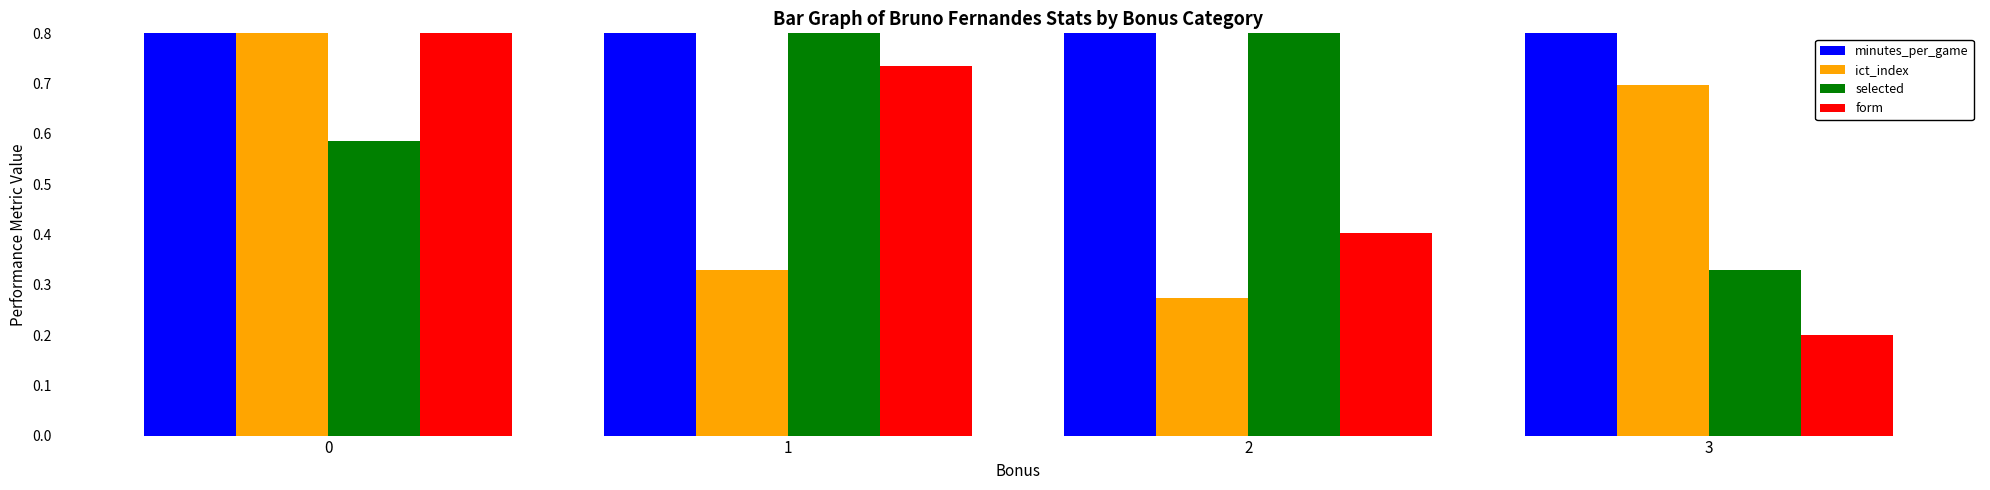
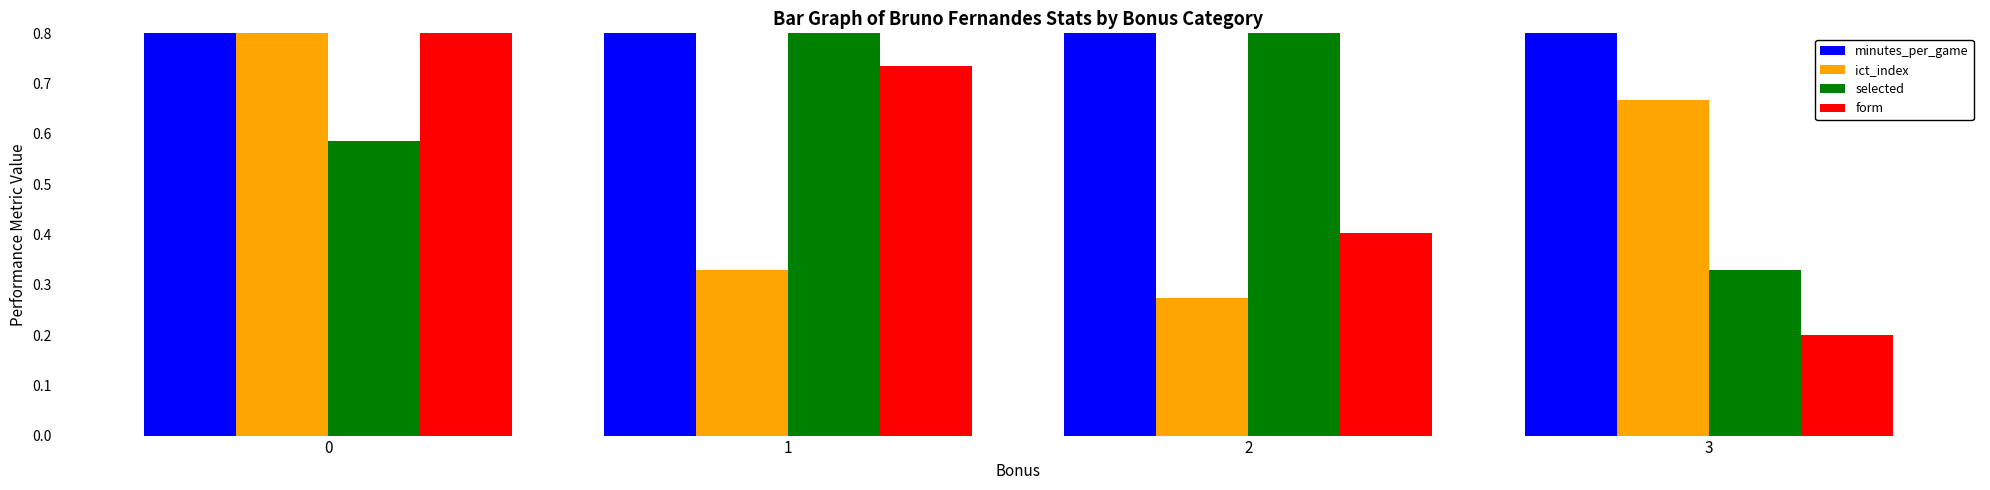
  {
    "ict_index": {
      "1": 0.33,
      "2": 0.27,
-     "3": 0.70
+     "3": 0.67
    },
    "selected": {
      "0": 0.59,
      "3": 0.33
    },
    "form": {
      "1": 0.74,
      "2": 0.40,
      "3": 0.20
    }
  }
